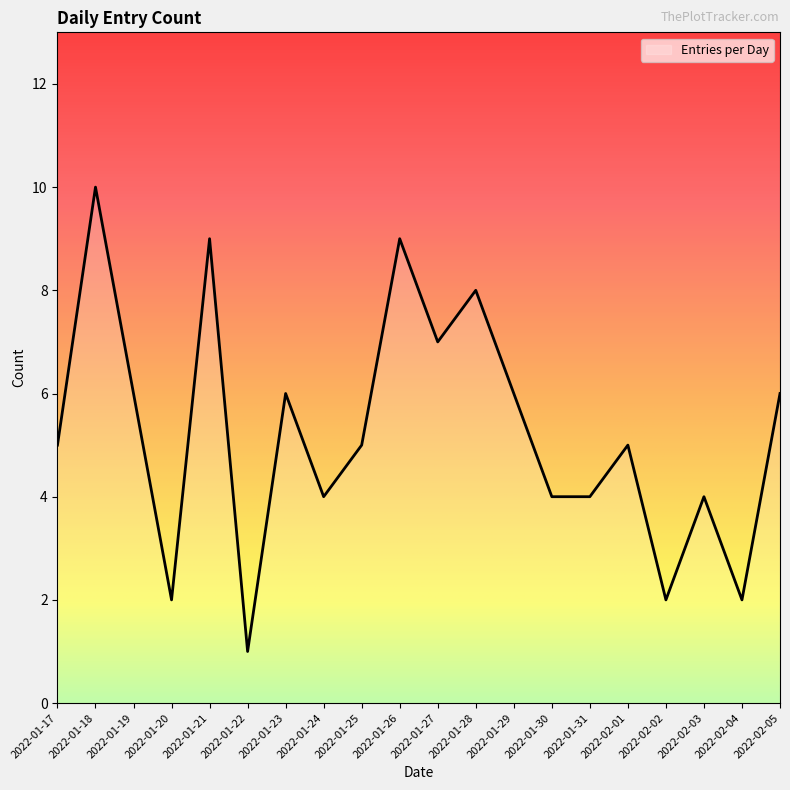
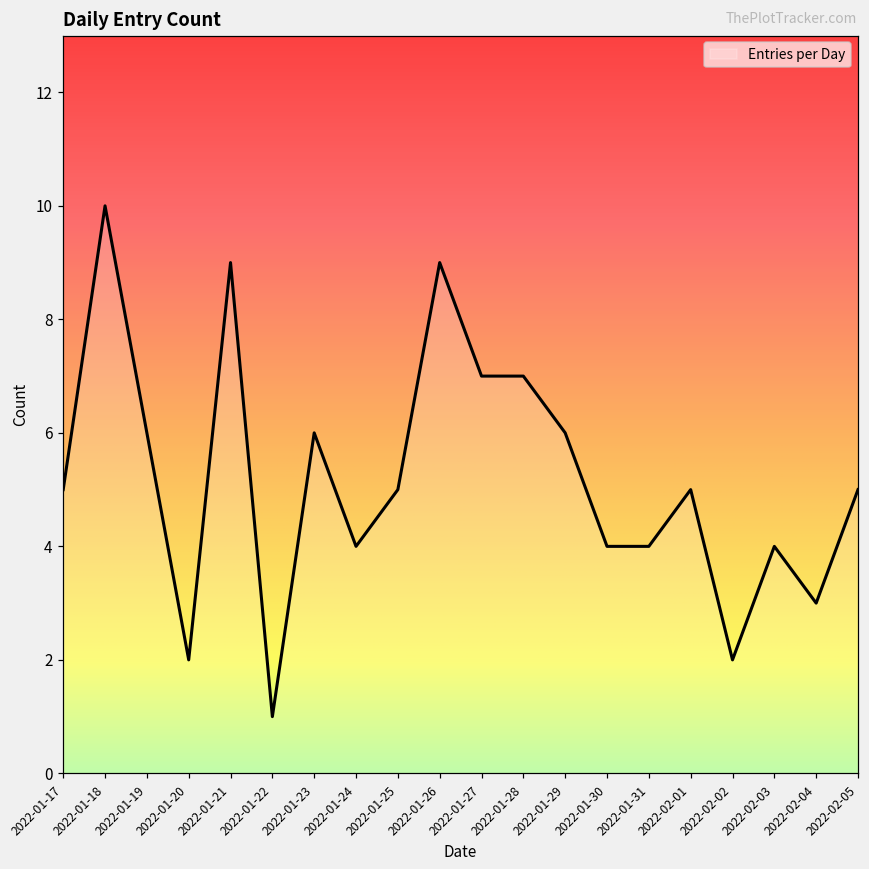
  {
    "2022-01-17": 5,
    "2022-01-18": 10,
    "2022-01-19": 6,
    "2022-01-20": 2,
    "2022-01-21": 9,
    "2022-01-22": 1,
    "2022-01-23": 6,
    "2022-01-24": 4,
    "2022-01-25": 5,
    "2022-01-26": 9,
    "2022-01-27": 7,
-   "2022-01-28": 8,
+   "2022-01-28": 7,
    "2022-01-29": 6,
    "2022-01-30": 4,
    "2022-01-31": 4,
    "2022-02-01": 5,
    "2022-02-02": 2,
    "2022-02-03": 4,
-   "2022-02-04": 2,
-   "2022-02-05": 6
+   "2022-02-04": 3,
+   "2022-02-05": 5
  }
